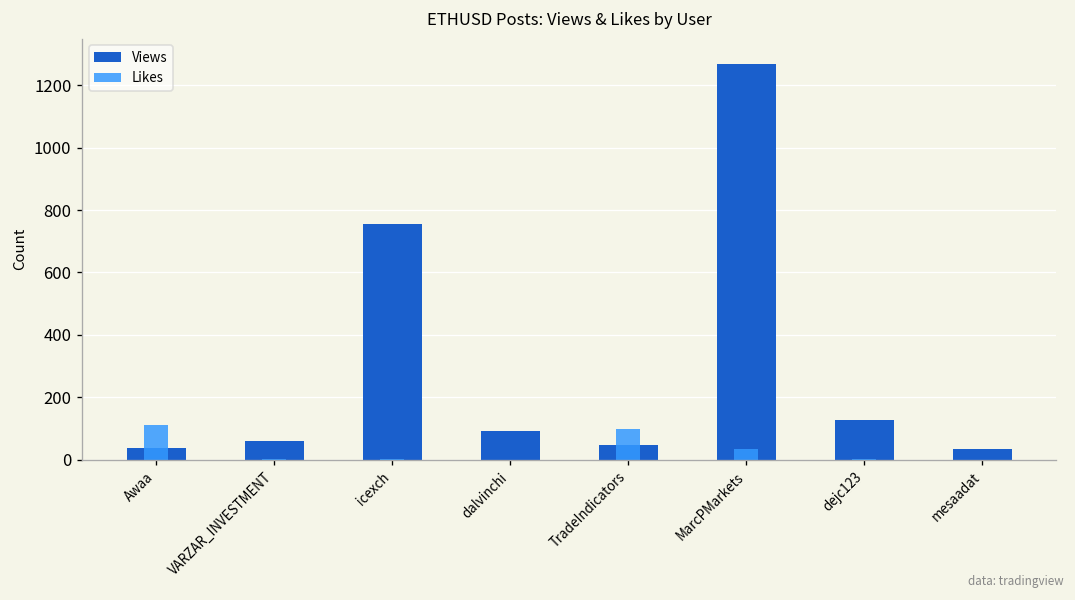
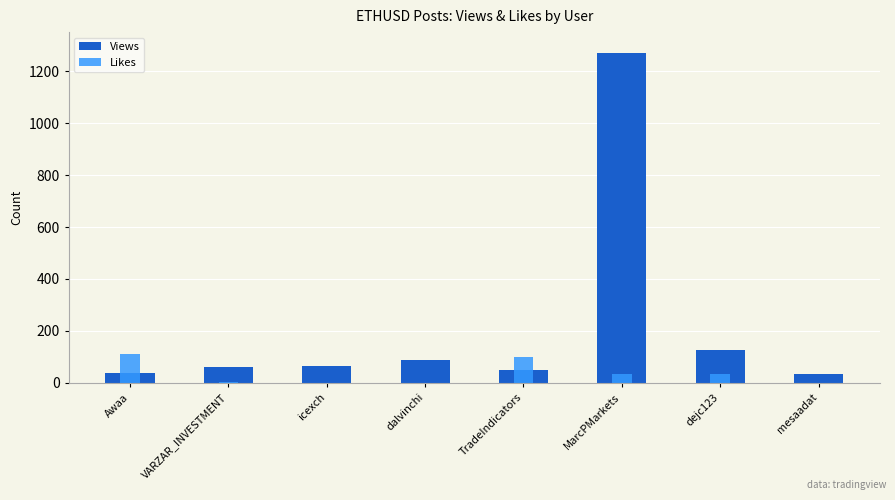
  {
    "Views": {
      "VARZAR_INVESTMENT": 60,
-     "icexch": 750,
+     "icexch": 70,
      "dalvinchi": 90,
      "MarcPMarkets": 1270,
      "dejc123": 130,
      "mesaadat": 40
    },
    "Likes": {
      "Awaa": 110,
      "dalvinchi": 0,
      "TradeIndicators": 100,
-     "dejc123": 0,
+     "dejc123": 30,
      "mesaadat": 0
    }
  }
